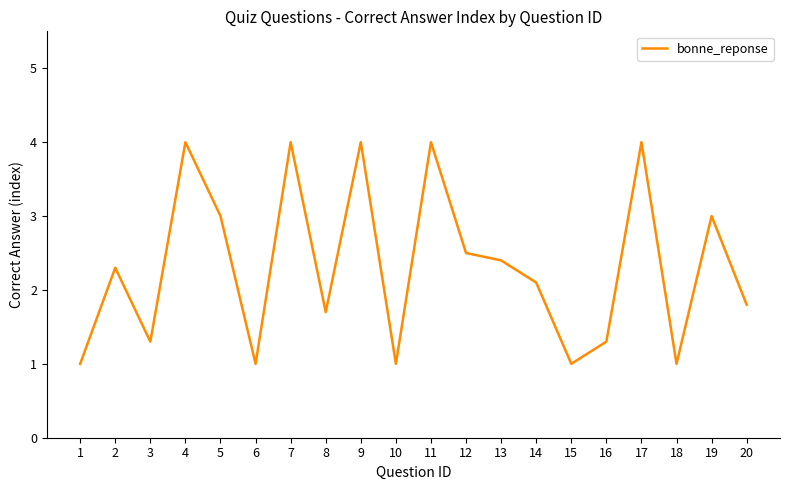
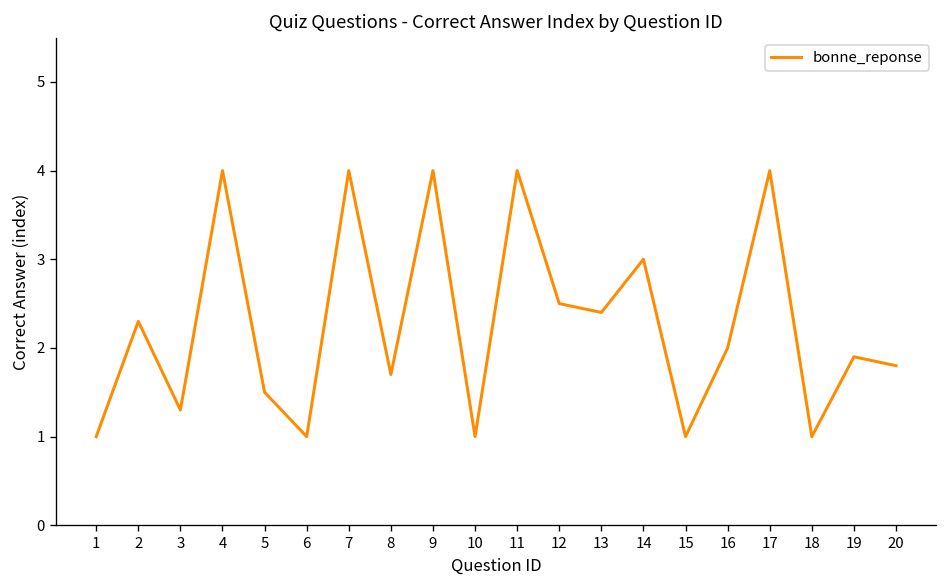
  {
    "1": 1.0,
    "2": 2.3,
    "3": 1.3,
    "4": 4.0,
-   "5": 3.0,
+   "5": 1.5,
    "6": 1.0,
    "7": 4.0,
    "8": 1.7,
    "9": 4.0,
    "10": 1.0,
    "11": 4.0,
    "12": 2.5,
    "13": 2.4,
-   "14": 2.1,
+   "14": 3.0,
    "15": 1.0,
-   "16": 1.3,
+   "16": 2.0,
    "17": 4.0,
    "18": 1.0,
-   "19": 3.0,
+   "19": 1.9,
    "20": 1.8
  }
